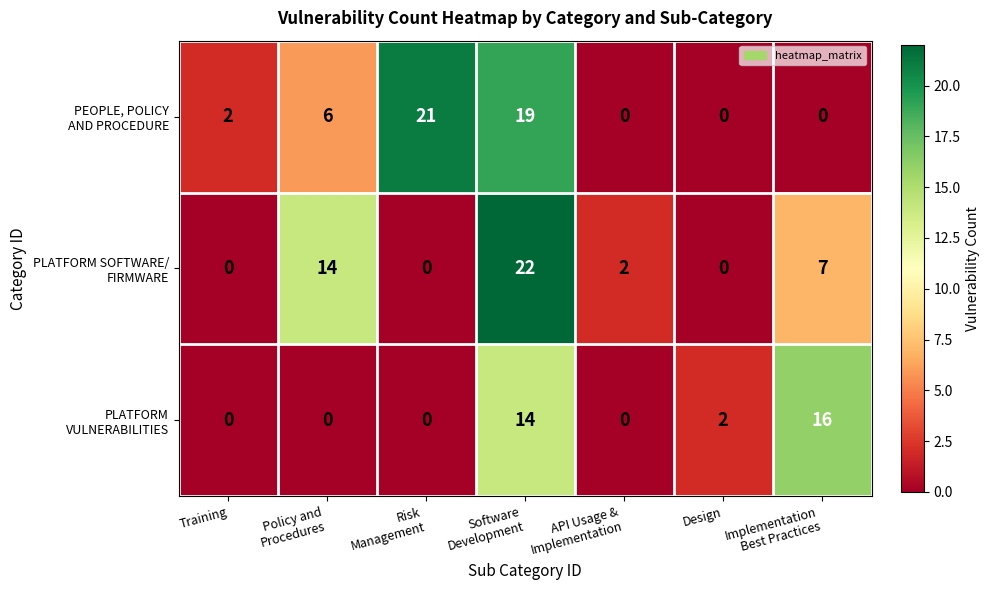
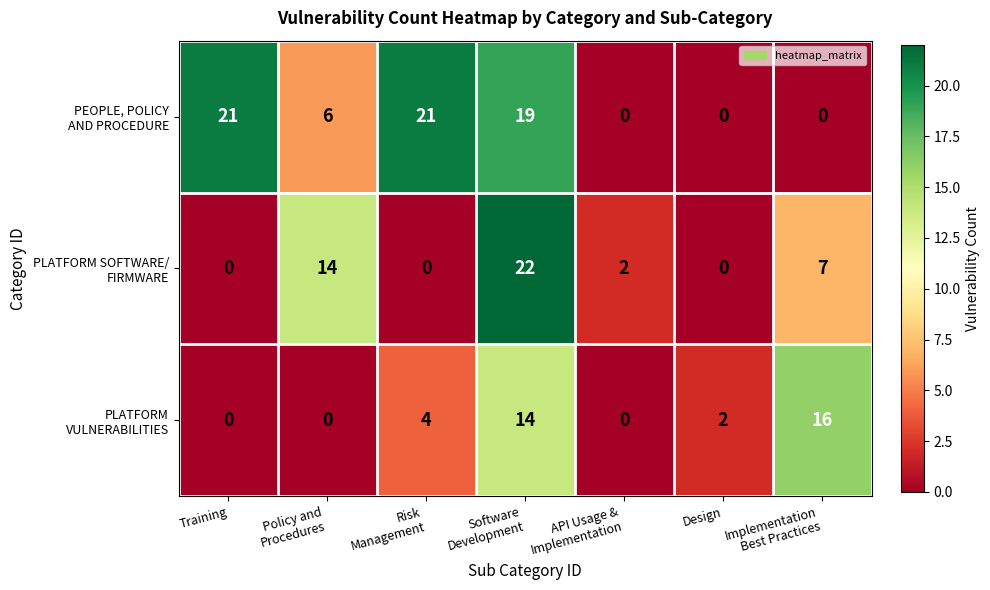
  {
    "PEOPLE, POLICY AND PROCEDURE": {
-     "Training": 2,
+     "Training": 21,
      "Policy and Procedures": 6,
      "Risk Management": 21,
      "Software Development": 19,
      "API Usage & Implementation": 0,
      "Design": 0,
      "Implementation Best Practices": 0
    },
    "PLATFORM SOFTWARE/ FIRMWARE": {
      "Training": 0,
      "Policy and Procedures": 14,
      "Risk Management": 0,
      "Software Development": 22,
      "API Usage & Implementation": 2,
      "Design": 0,
      "Implementation Best Practices": 7
    },
    "PLATFORM VULNERABILITIES": {
      "Training": 0,
      "Policy and Procedures": 0,
-     "Risk Management": 0,
+     "Risk Management": 4,
      "Software Development": 14,
      "API Usage & Implementation": 0,
      "Design": 2,
      "Implementation Best Practices": 16
    }
  }
